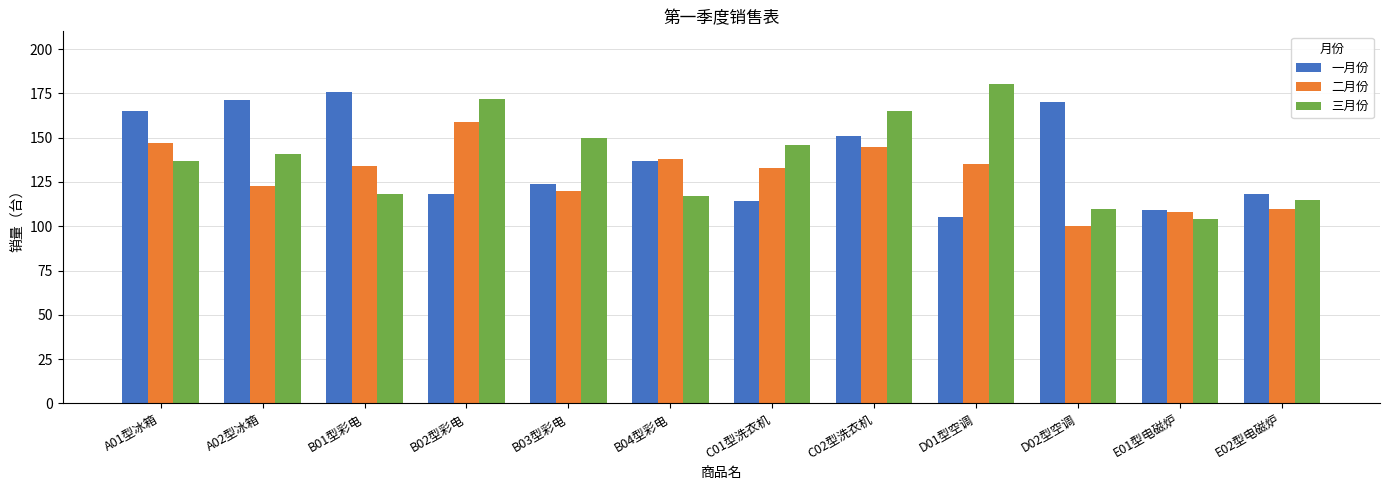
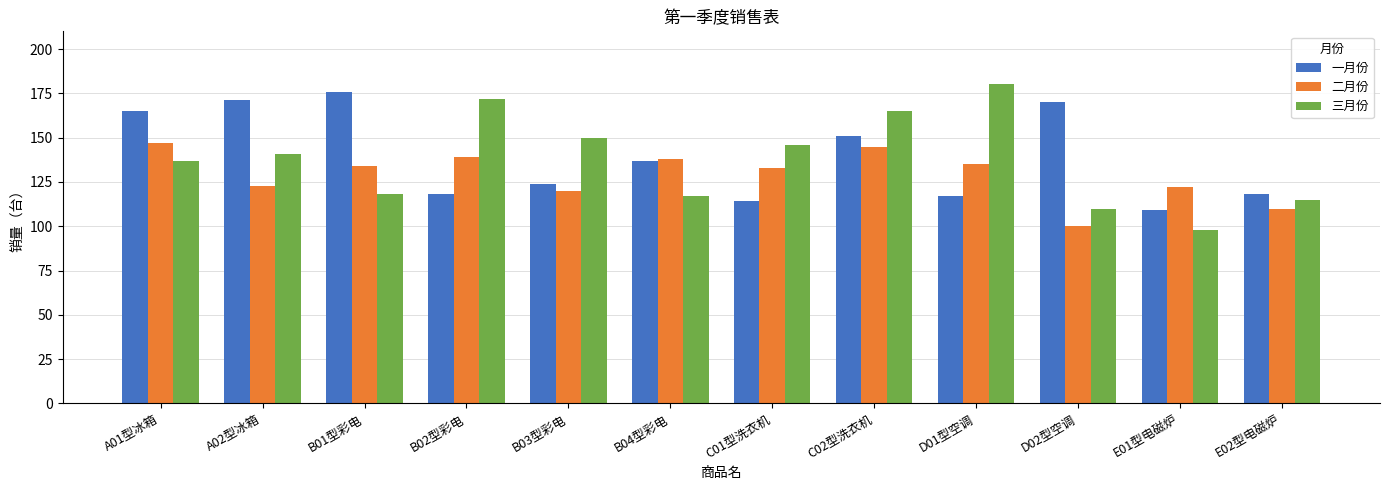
  {
    "一月份": {
      "A01型冰箱": 165,
      "A02型冰箱": 171,
      "B01型彩电": 176,
      "B02型彩电": 118,
      "B03型彩电": 124,
      "B04型彩电": 137,
      "C01型洗衣机": 114,
      "C02型洗衣机": 151,
-     "D01型空调": 105,
+     "D01型空调": 117,
      "D02型空调": 170,
      "E01型电磁炉": 109,
      "E02型电磁炉": 118
    },
    "二月份": {
      "A01型冰箱": 147,
      "A02型冰箱": 123,
      "B01型彩电": 134,
-     "B02型彩电": 159,
+     "B02型彩电": 139,
      "B03型彩电": 120,
      "B04型彩电": 138,
      "C01型洗衣机": 133,
      "C02型洗衣机": 145,
      "D01型空调": 135,
      "D02型空调": 100,
-     "E01型电磁炉": 108,
+     "E01型电磁炉": 122,
      "E02型电磁炉": 110
    },
    "三月份": {
      "A01型冰箱": 137,
      "A02型冰箱": 141,
      "B01型彩电": 118,
      "B02型彩电": 172,
      "B03型彩电": 150,
      "B04型彩电": 117,
      "C01型洗衣机": 146,
      "C02型洗衣机": 165,
      "D01型空调": 180,
      "D02型空调": 110,
-     "E01型电磁炉": 104,
+     "E01型电磁炉": 98,
      "E02型电磁炉": 115
    }
  }
